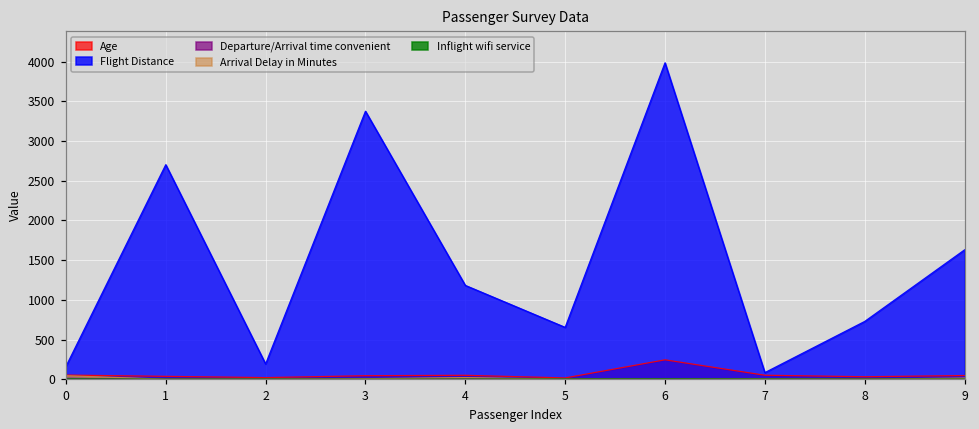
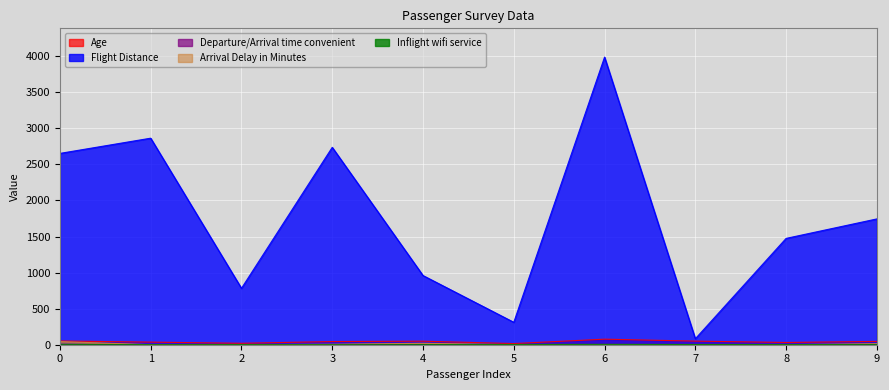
  {
    "Age": {
      "1": 0,
      "3": 0,
-     "6": 200
+     "6": 100
    },
    "Flight Distance": {
-     "0": 200,
-     "1": 2700,
-     "2": 200,
-     "3": 3400,
-     "4": 1200,
-     "5": 700,
+     "0": 2700,
+     "1": 2900,
+     "2": 800,
+     "3": 2700,
+     "4": 1000,
+     "5": 300,
      "6": 4000,
-     "8": 700,
-     "9": 1600
+     "8": 1500,
+     "9": 1700
    }
  }
